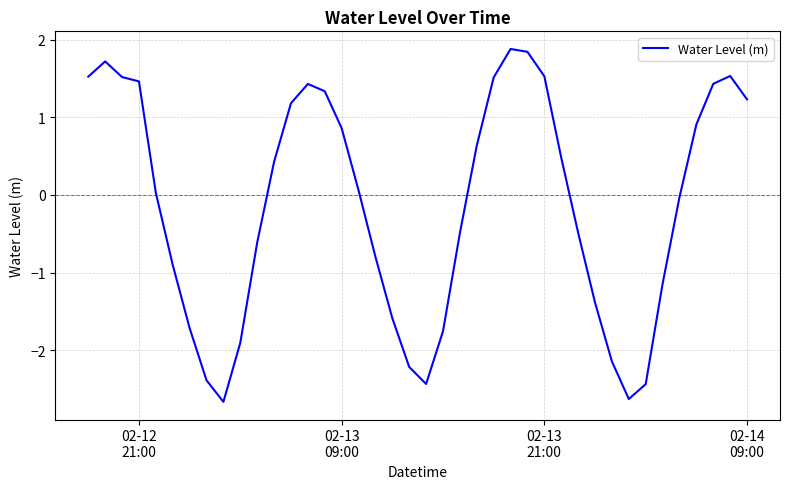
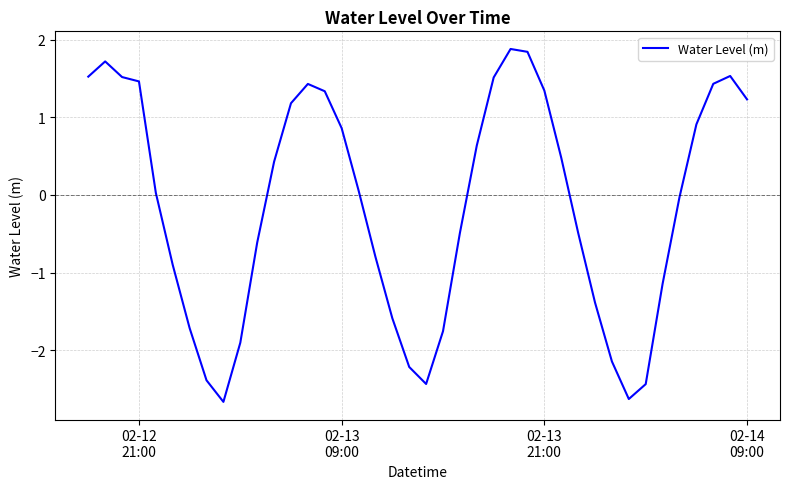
  {
    "02-12 21:00": 1.5,
    "02-13 09:00": 0.9,
-   "02-13 21:00": 1.5,
+   "02-13 21:00": 1.3,
    "02-14 09:00": 1.2
  }
